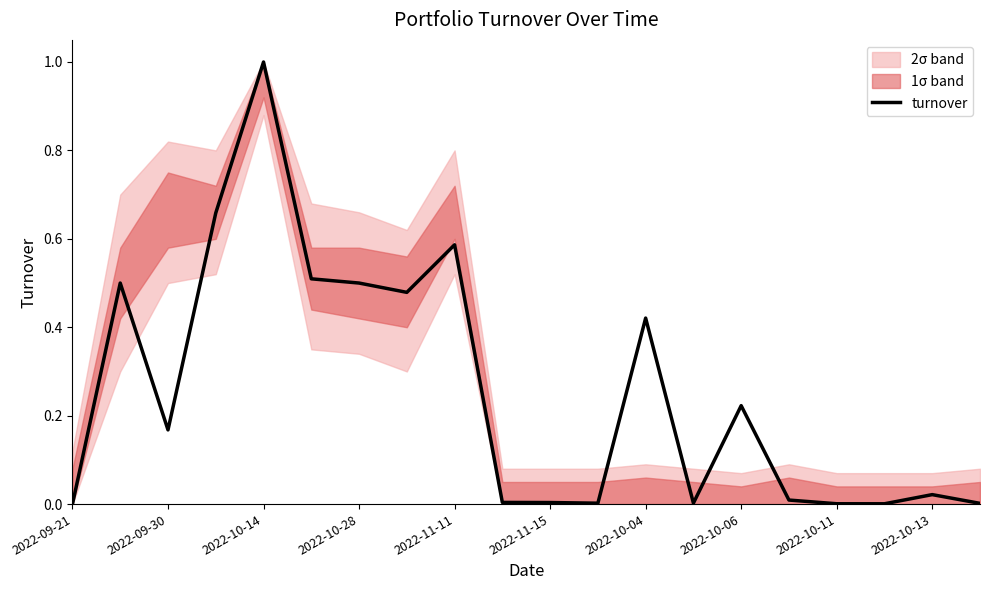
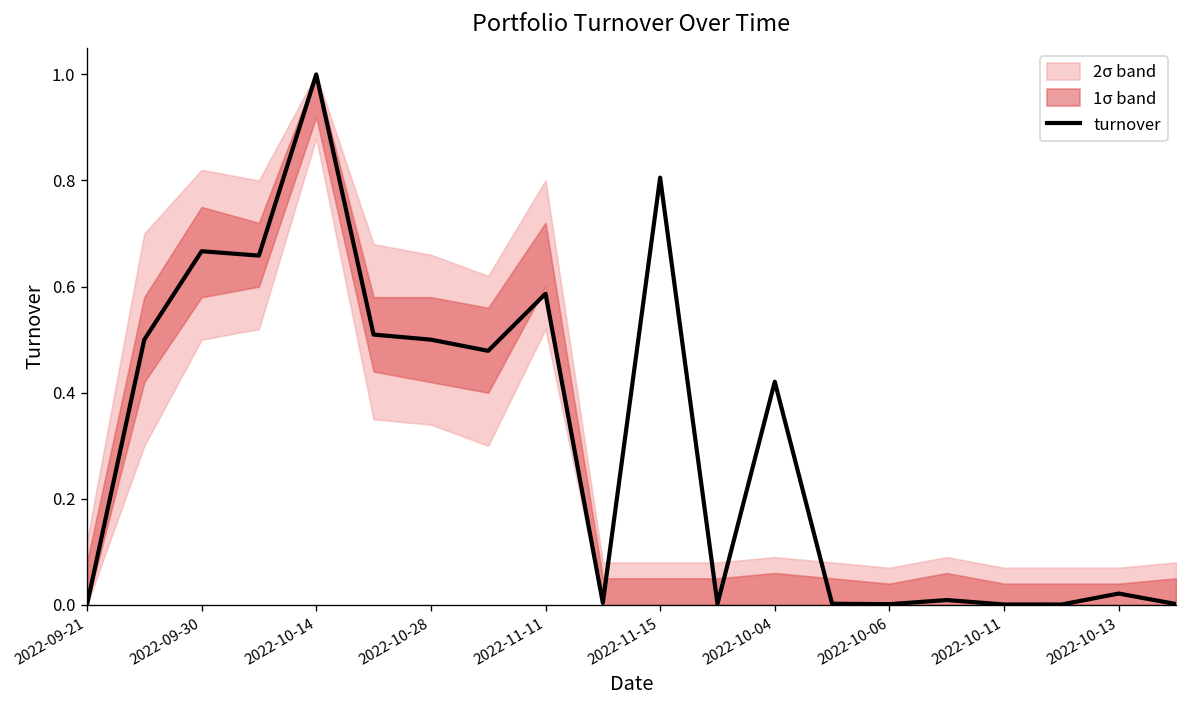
  {
    "turnover": {
      "2022-09-21": 0.00,
-     "2022-09-30": 0.17,
+     "2022-09-30": 0.67,
      "2022-10-28": 0.50,
      "2022-11-11": 0.59,
-     "2022-11-15": 0.00,
+     "2022-11-15": 0.81,
      "2022-10-04": 0.42,
-     "2022-10-06": 0.22,
+     "2022-10-06": 0.00,
      "2022-10-11": 0.00,
      "2022-10-13": 0.02
    }
  }
